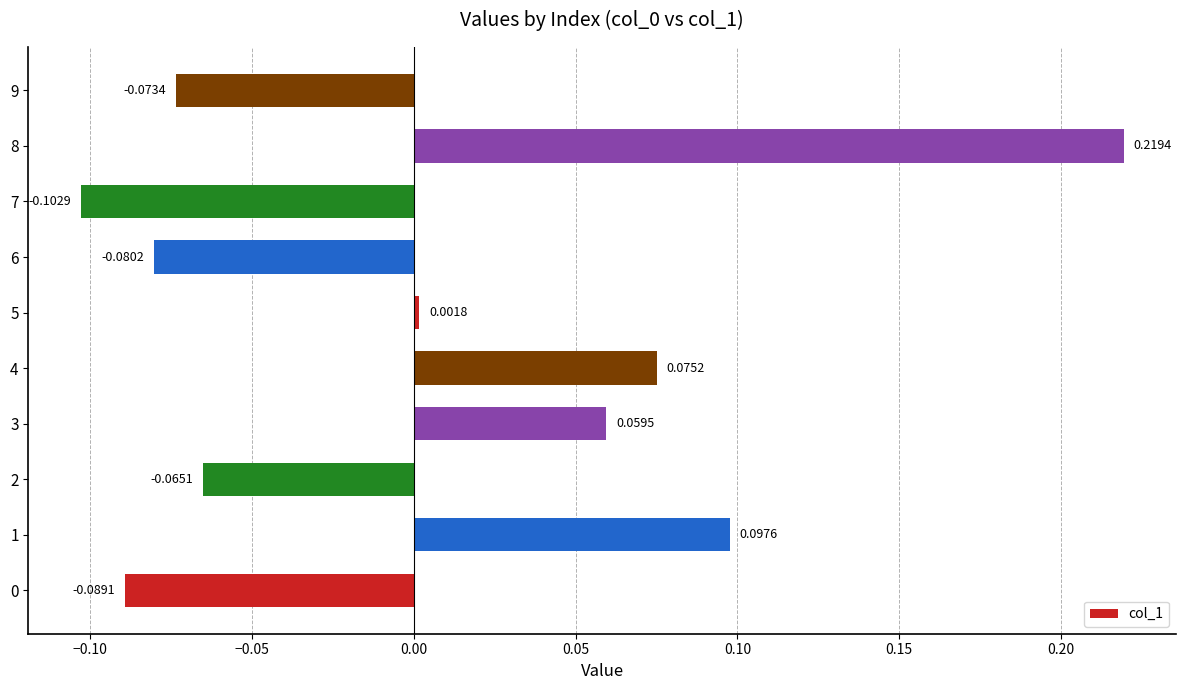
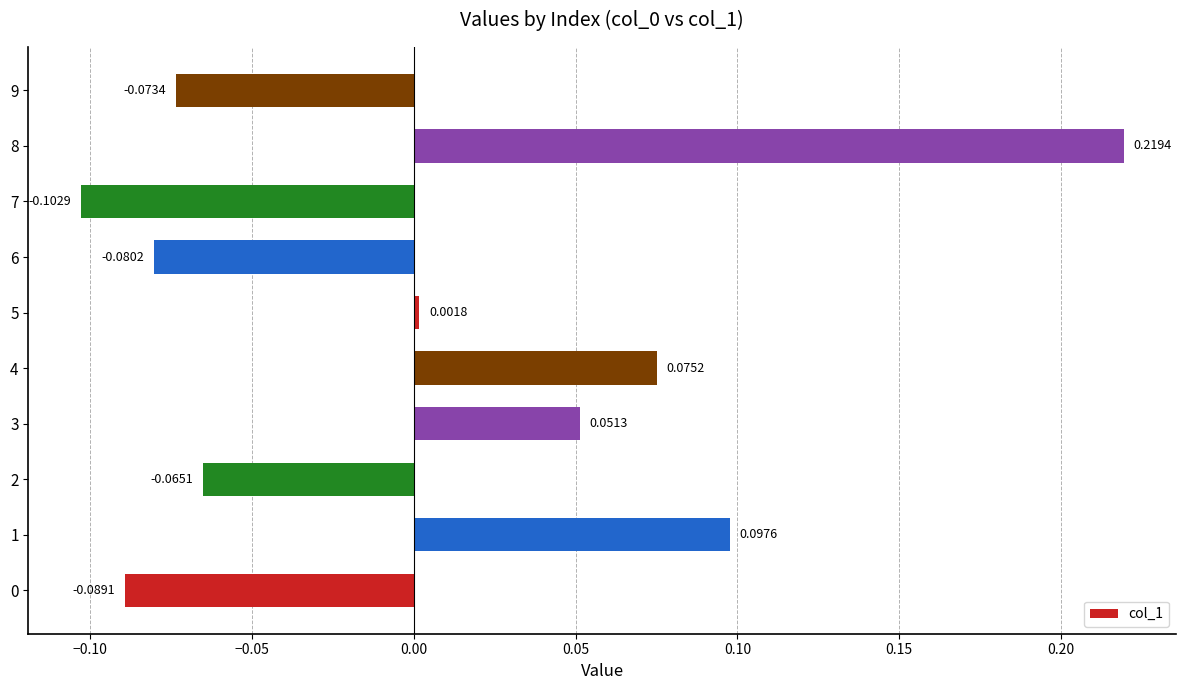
  {
    "9": -0.0734,
    "8": 0.2194,
    "7": -0.1029,
    "6": -0.0802,
    "5": 0.0018,
    "4": 0.0752,
-   "3": 0.0595,
+   "3": 0.0513,
    "2": -0.0651,
    "1": 0.0976,
    "0": -0.0891
  }
